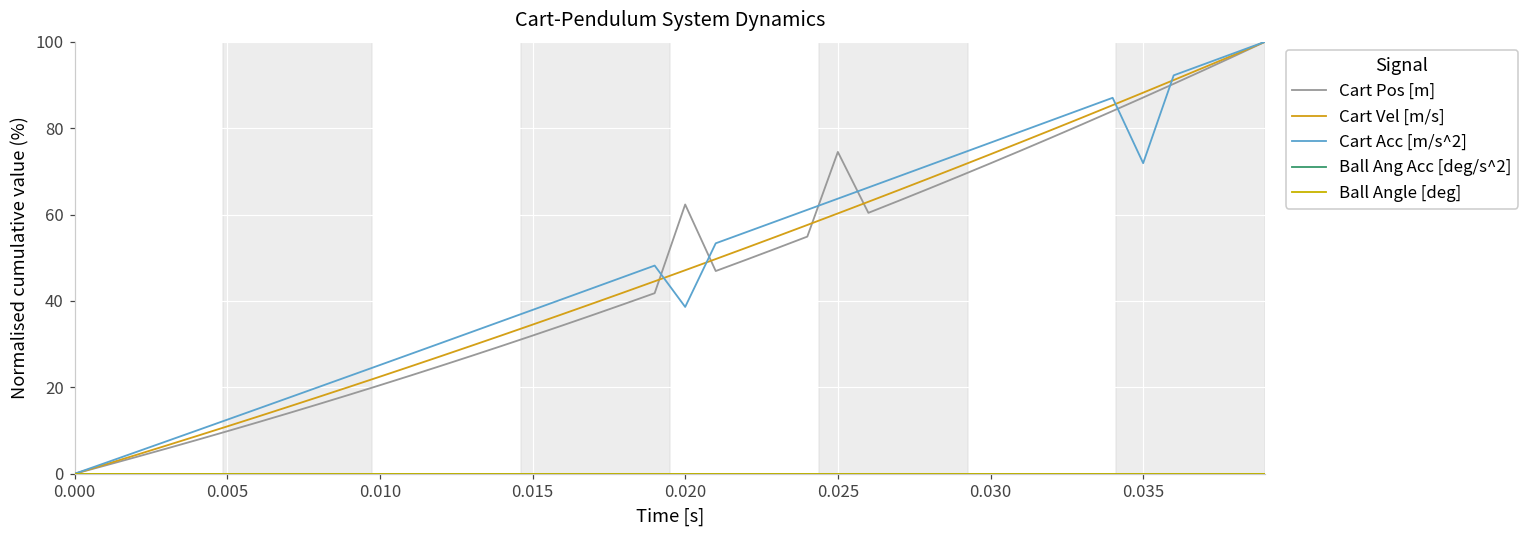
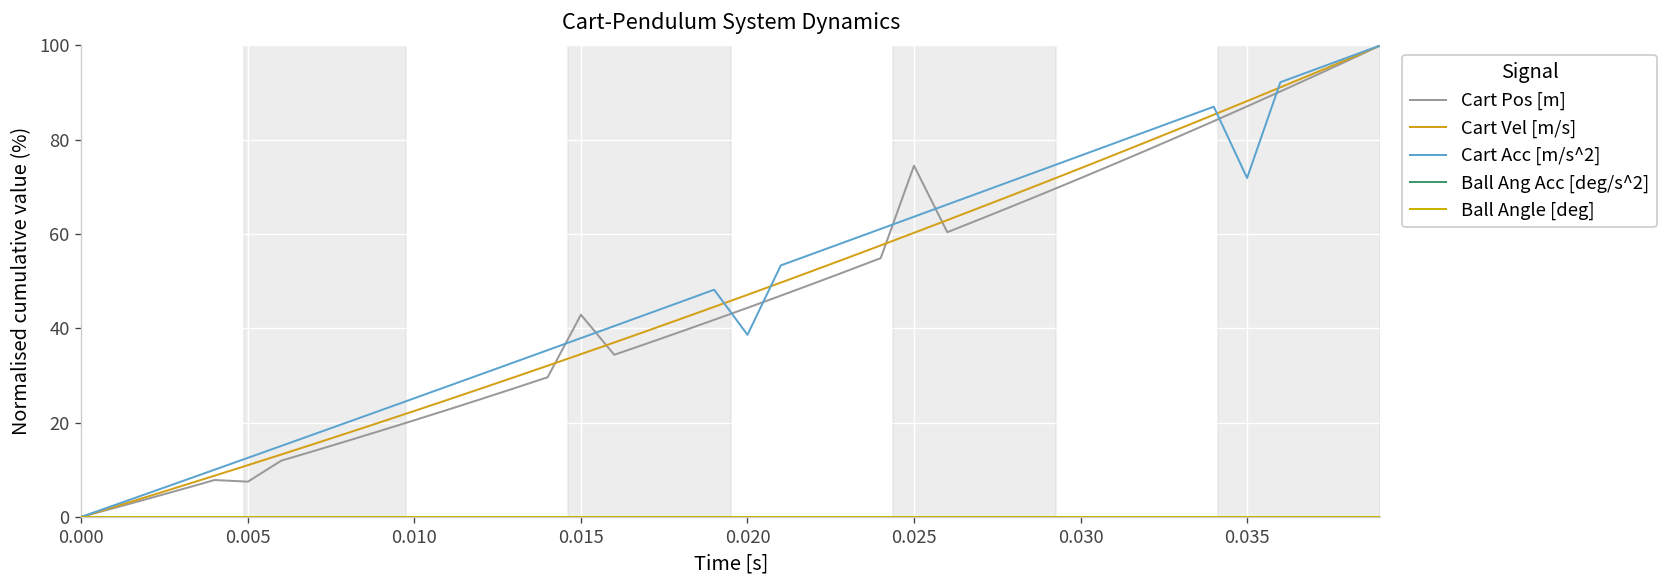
  {
    "Cart Pos [m]": {
-     "0.005": 10,
+     "0.005": 7,
      "0.010": 20,
-     "0.015": 32,
-     "0.020": 62,
+     "0.015": 43,
+     "0.020": 44,
      "0.025": 74,
      "0.030": 72,
      "0.035": 87
    },
    "Cart Acc [m/s^2]": {
      "0.005": 13,
      "0.010": 25,
      "0.015": 38,
      "0.020": 39,
      "0.025": 64,
      "0.030": 77,
      "0.035": 72
    }
  }
